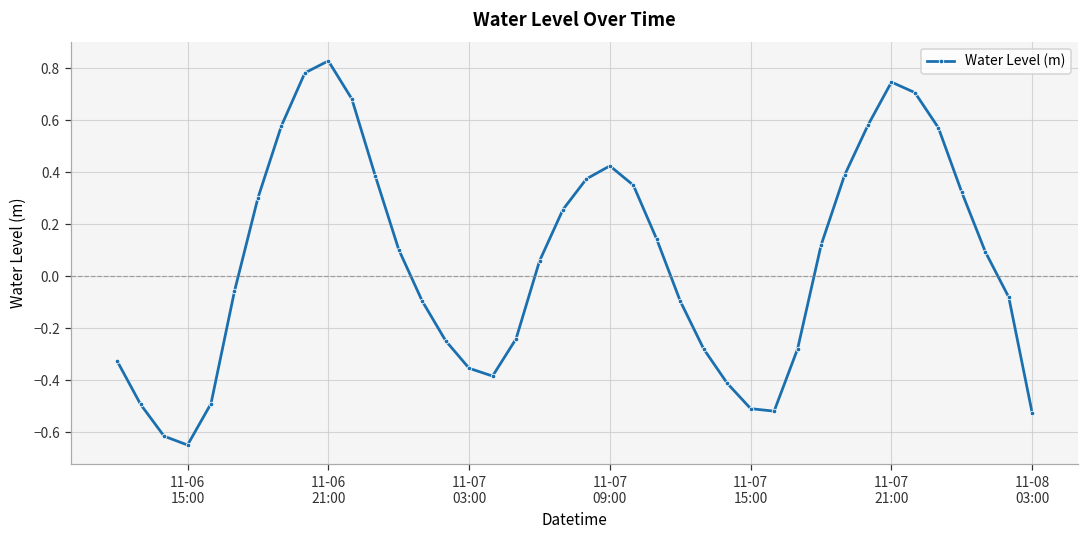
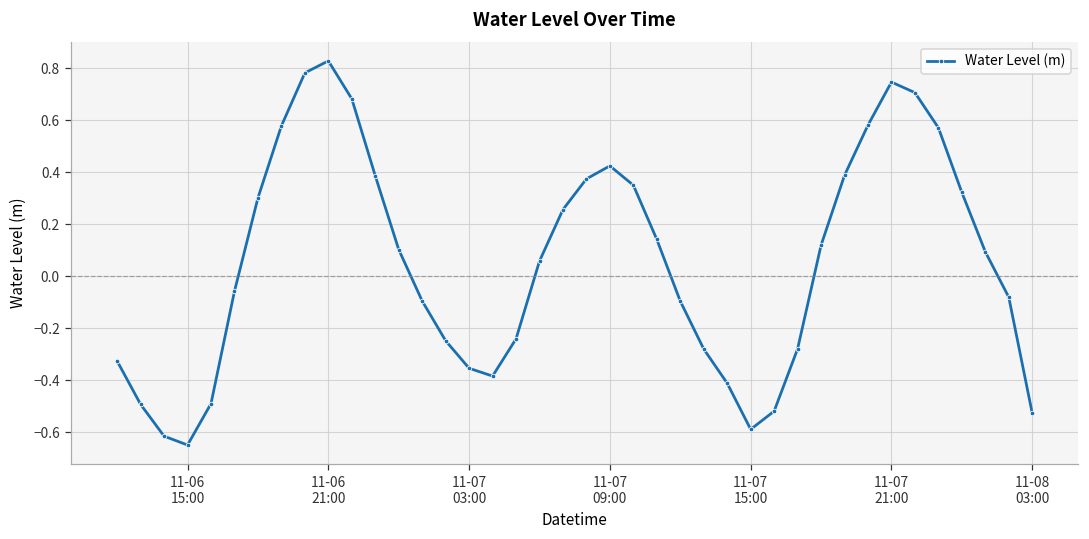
  {
    "11-06 15:00": -0.65,
    "11-06 21:00": 0.83,
    "11-07 03:00": -0.35,
    "11-07 09:00": 0.43,
-   "11-07 15:00": -0.51,
+   "11-07 15:00": -0.59,
    "11-07 21:00": 0.75,
    "11-08 03:00": -0.53
  }
